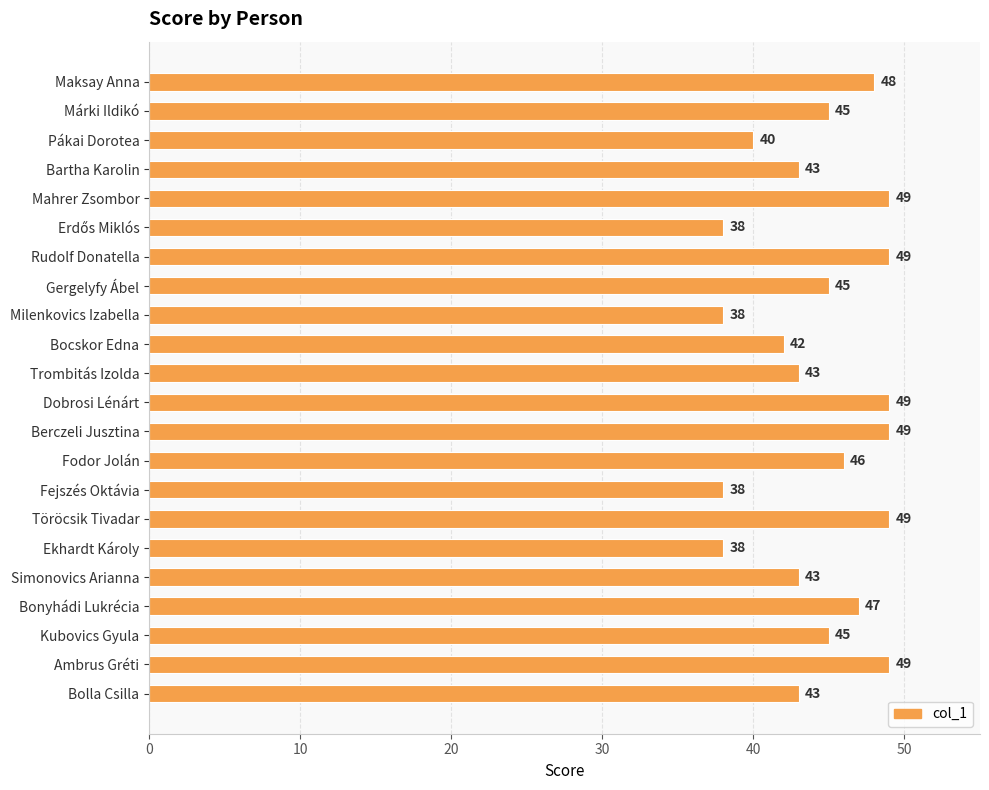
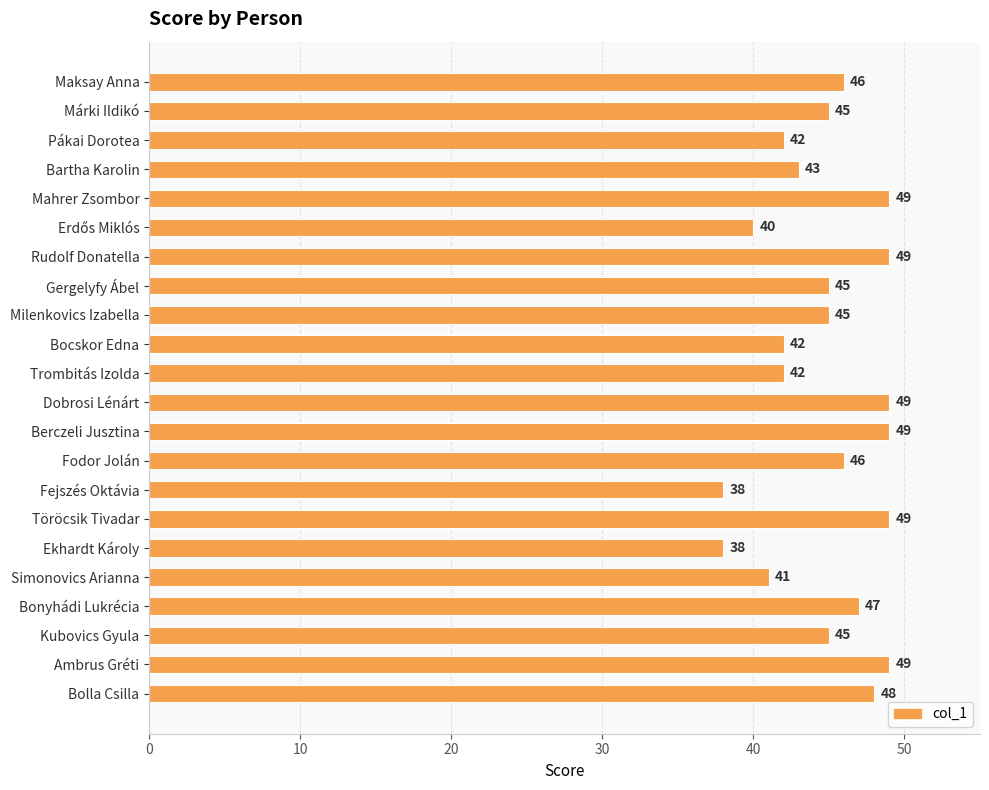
  {
-   "Maksay Anna": 48,
+   "Maksay Anna": 46,
    "Márki Ildikó": 45,
-   "Pákai Dorotea": 40,
+   "Pákai Dorotea": 42,
    "Bartha Karolin": 43,
    "Mahrer Zsombor": 49,
-   "Erdős Miklós": 38,
+   "Erdős Miklós": 40,
    "Rudolf Donatella": 49,
    "Gergelyfy Ábel": 45,
-   "Milenkovics Izabella": 38,
+   "Milenkovics Izabella": 45,
    "Bocskor Edna": 42,
-   "Trombitás Izolda": 43,
+   "Trombitás Izolda": 42,
    "Dobrosi Lénárt": 49,
    "Berczeli Jusztina": 49,
    "Fodor Jolán": 46,
    "Fejszés Oktávia": 38,
    "Töröcsik Tivadar": 49,
    "Ekhardt Károly": 38,
-   "Simonovics Arianna": 43,
+   "Simonovics Arianna": 41,
    "Bonyhádi Lukrécia": 47,
    "Kubovics Gyula": 45,
    "Ambrus Gréti": 49,
-   "Bolla Csilla": 43
+   "Bolla Csilla": 48
  }
